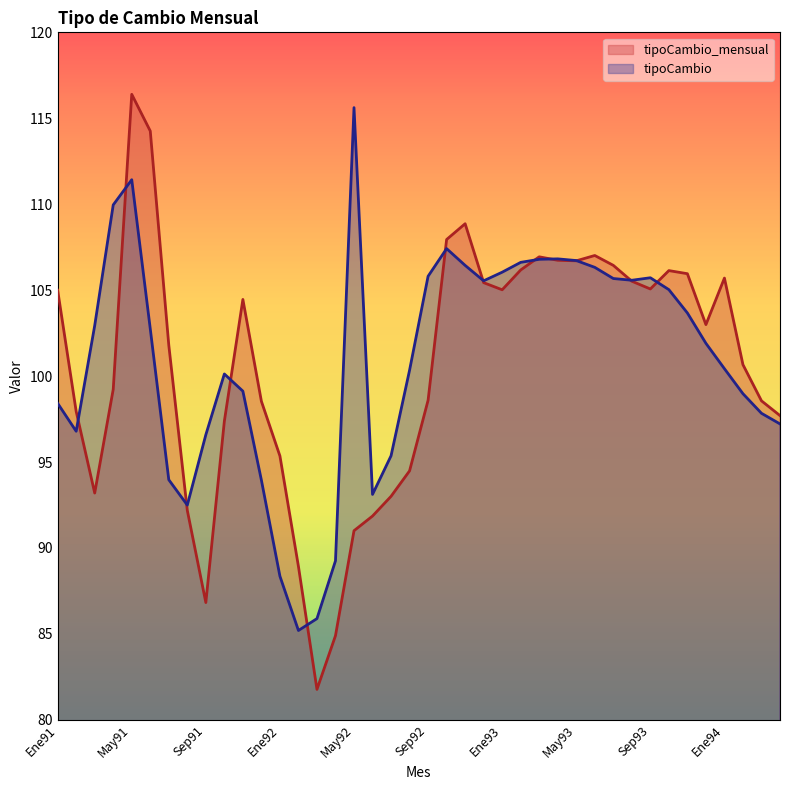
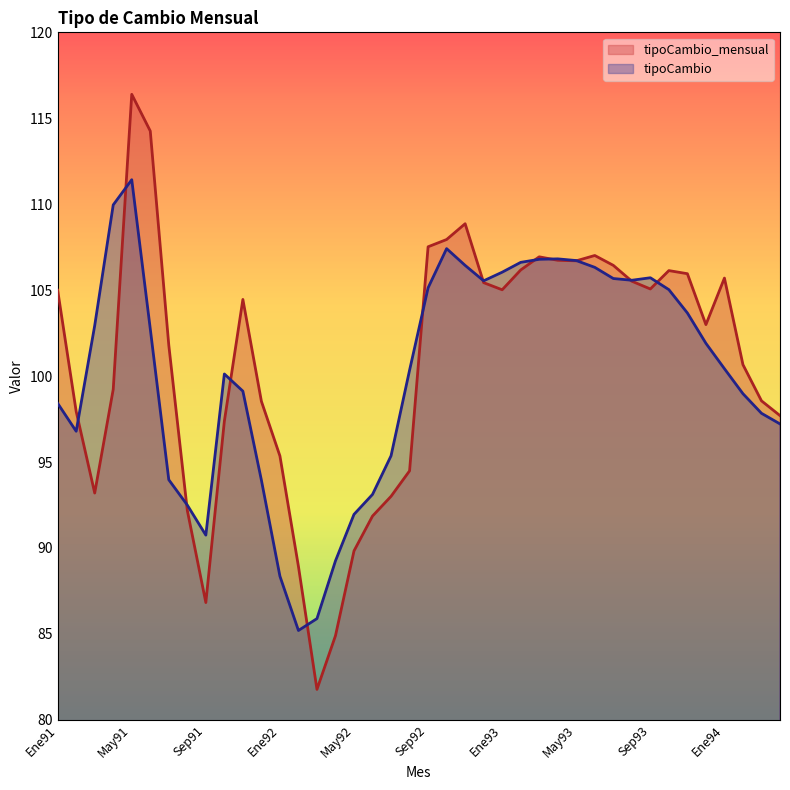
  {
    "tipoCambio_mensual": {
      "Ene91": 105.0,
      "May91": 116.4,
      "Sep91": 86.8,
      "Ene92": 95.4,
-     "May92": 91.0,
-     "Sep92": 98.6,
+     "May92": 89.8,
+     "Sep92": 107.5,
      "Ene93": 105.0,
      "Sep93": 105.1,
      "Ene94": 105.7
    },
    "tipoCambio": {
      "Ene91": 98.4,
      "May91": 111.4,
-     "Sep91": 96.6,
+     "Sep91": 90.7,
      "Ene92": 88.4,
-     "May92": 115.6,
-     "Sep92": 105.8,
+     "May92": 92.0,
+     "Sep92": 105.1,
      "Ene93": 106.0,
      "Sep93": 105.7,
      "Ene94": 100.4
    }
  }
